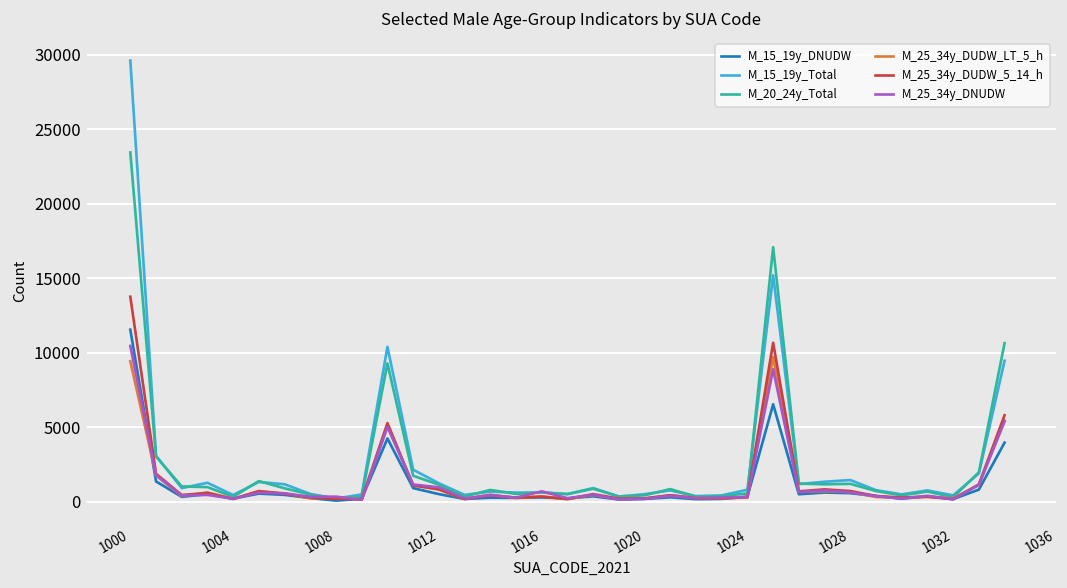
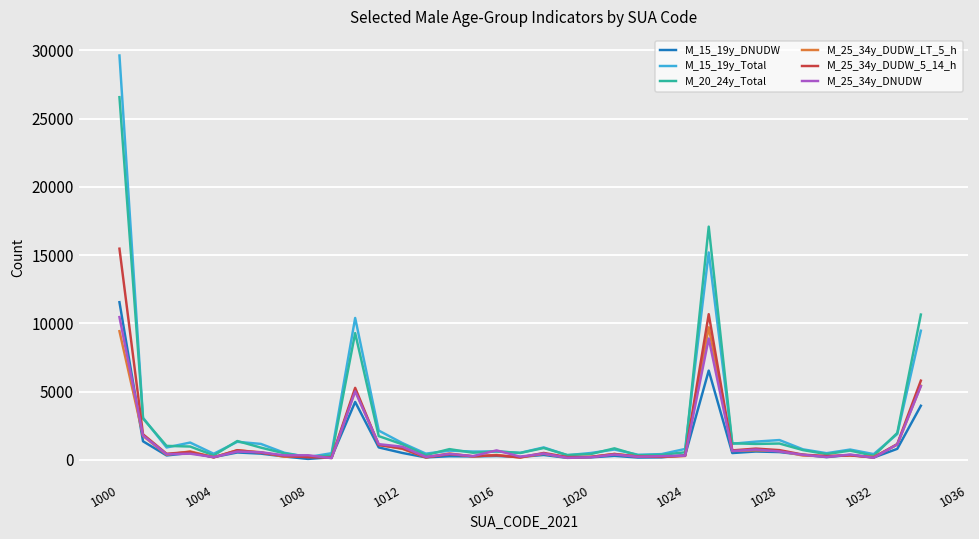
  {
    "M_15_19y_DNUDW": {
      "1000": 11500,
      "1012": 500
    },
    "M_15_19y_Total": {
      "1000": 29600,
      "1024": 800,
      "1028": 1500
    },
    "M_20_24y_Total": {
-     "1000": 23500,
+     "1000": 26600,
      "1024": 600,
      "1028": 1200
    },
    "M_25_34y_DUDW_LT_5_h": {
      "1000": 9400
    },
    "M_25_34y_DUDW_5_14_h": {
-     "1000": 13800
+     "1000": 15500
    },
    "M_25_34y_DNUDW": {
      "1000": 10500
    }
  }
